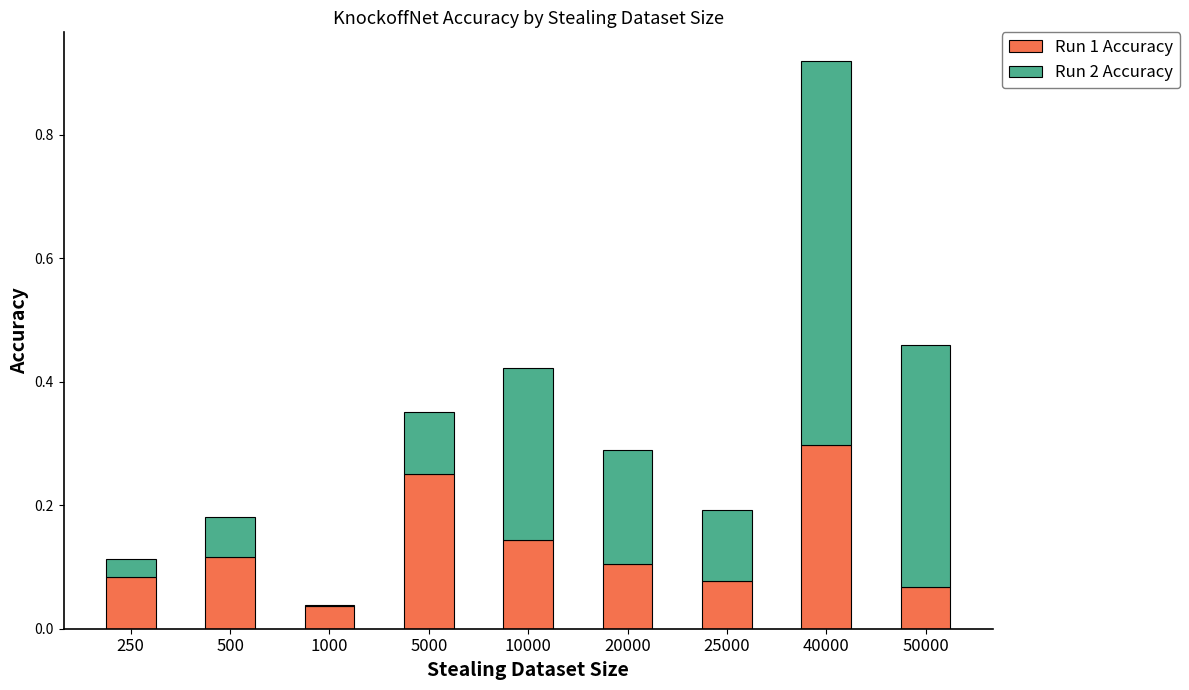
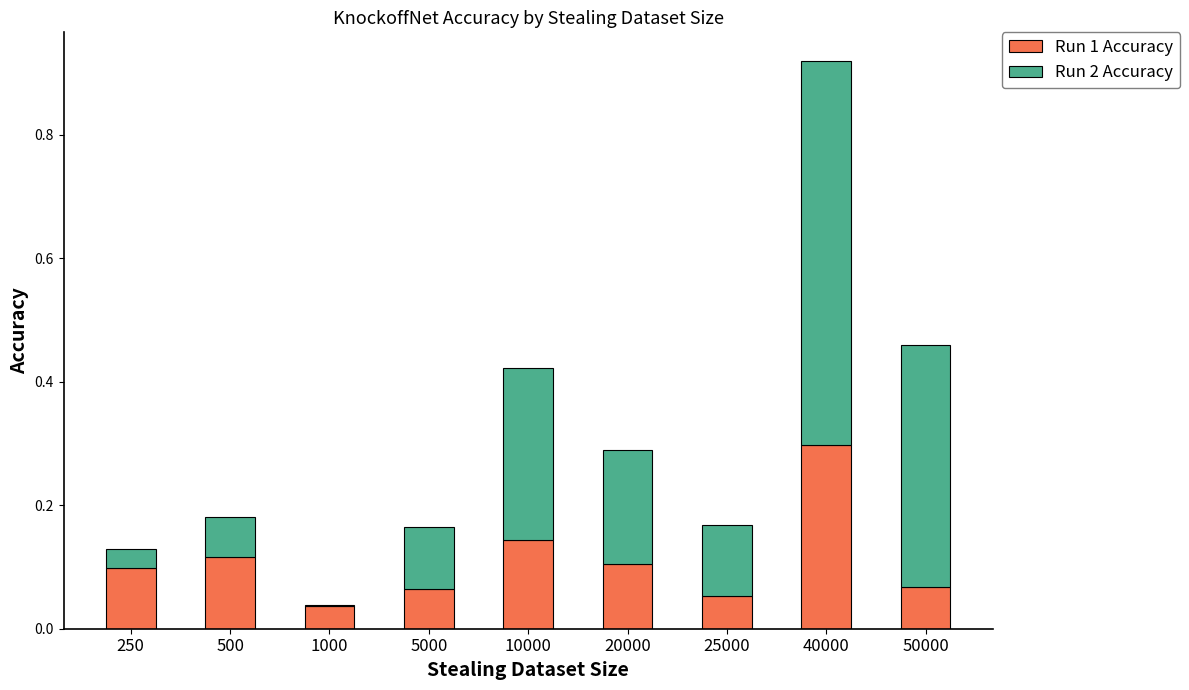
  {
    "Run 1 Accuracy": {
-     "250": 0.08,
+     "250": 0.10,
      "500": 0.12,
      "1000": 0.04,
-     "5000": 0.25,
+     "5000": 0.06,
      "10000": 0.14,
      "20000": 0.11,
-     "25000": 0.08,
+     "25000": 0.05,
      "40000": 0.30,
      "50000": 0.07
    },
    "Run 2 Accuracy": {
      "250": 0.03,
      "500": 0.06,
      "5000": 0.10,
      "10000": 0.28,
      "20000": 0.18,
      "25000": 0.12,
      "40000": 0.62,
      "50000": 0.39
    }
  }
